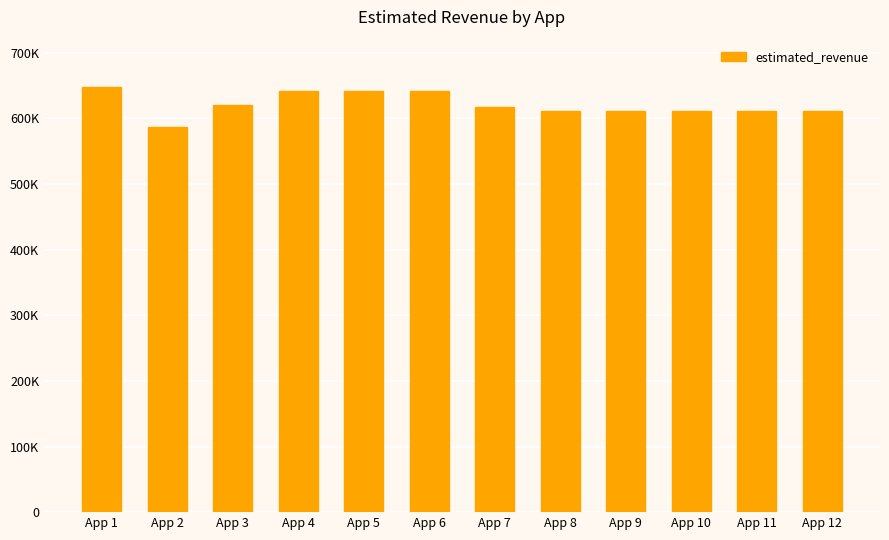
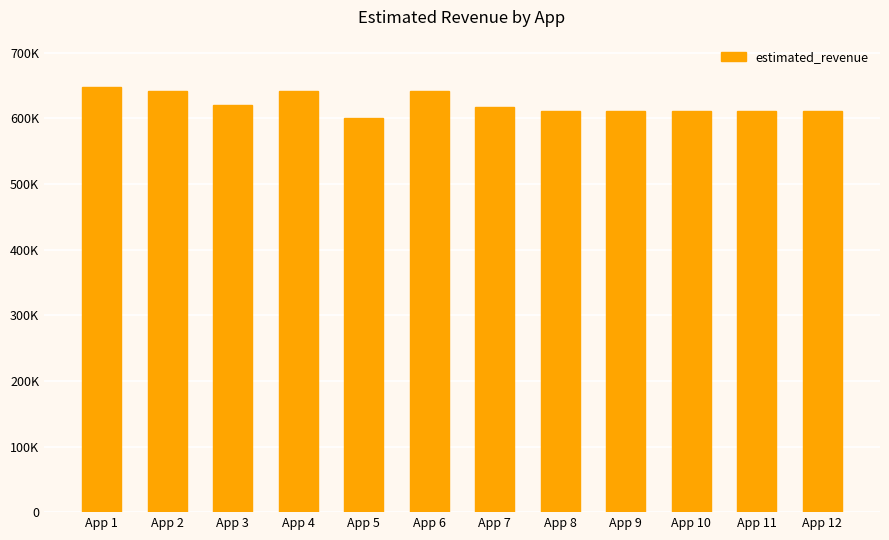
  {
    "App 1": 650000,
-   "App 2": 590000,
+   "App 2": 640000,
    "App 3": 620000,
    "App 4": 640000,
-   "App 5": 640000,
+   "App 5": 600000,
    "App 6": 640000,
    "App 7": 620000,
    "App 8": 610000,
    "App 9": 610000,
    "App 10": 610000,
    "App 11": 610000,
    "App 12": 610000
  }
